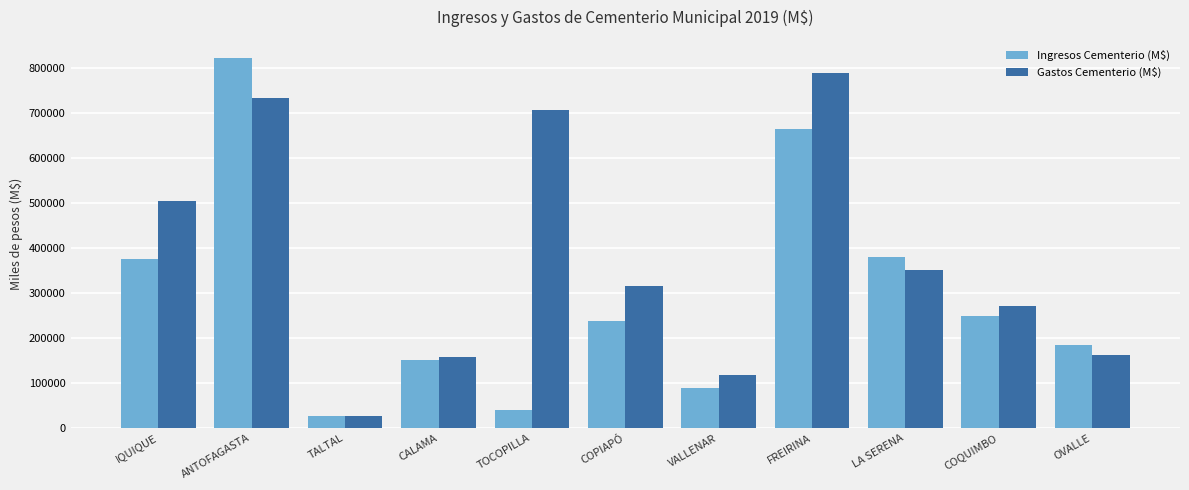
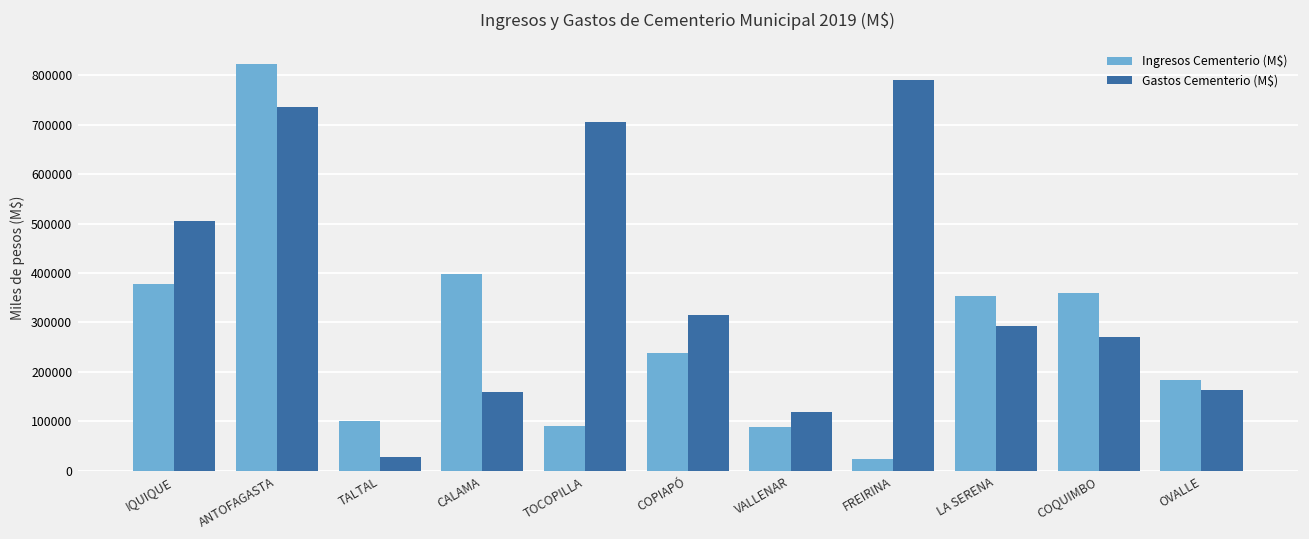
  {
    "Ingresos Cementerio (M$)": {
      "IQUIQUE": 380000,
      "ANTOFAGASTA": 820000,
-     "TALTAL": 30000,
-     "CALAMA": 150000,
-     "TOCOPILLA": 40000,
+     "TALTAL": 100000,
+     "CALAMA": 400000,
+     "TOCOPILLA": 90000,
      "COPIAPÓ": 240000,
      "VALLENAR": 90000,
-     "FREIRINA": 670000,
-     "LA SERENA": 380000,
-     "COQUIMBO": 250000,
+     "FREIRINA": 20000,
+     "LA SERENA": 350000,
+     "COQUIMBO": 360000,
      "OVALLE": 180000
    },
    "Gastos Cementerio (M$)": {
      "IQUIQUE": 510000,
      "ANTOFAGASTA": 730000,
      "TALTAL": 30000,
      "CALAMA": 160000,
      "TOCOPILLA": 710000,
      "COPIAPÓ": 320000,
      "VALLENAR": 120000,
      "FREIRINA": 790000,
-     "LA SERENA": 350000,
+     "LA SERENA": 290000,
      "COQUIMBO": 270000,
      "OVALLE": 160000
    }
  }
